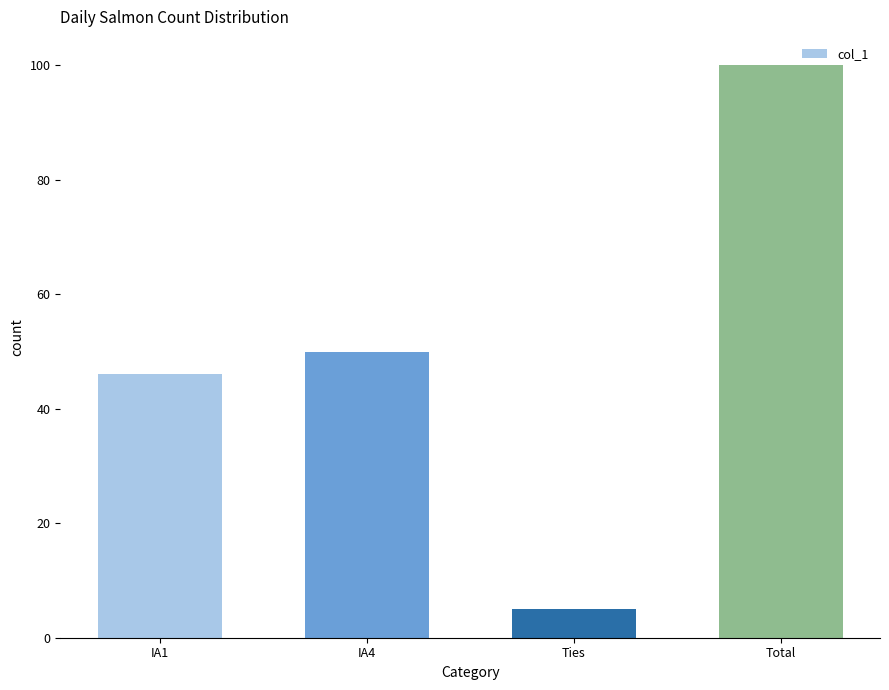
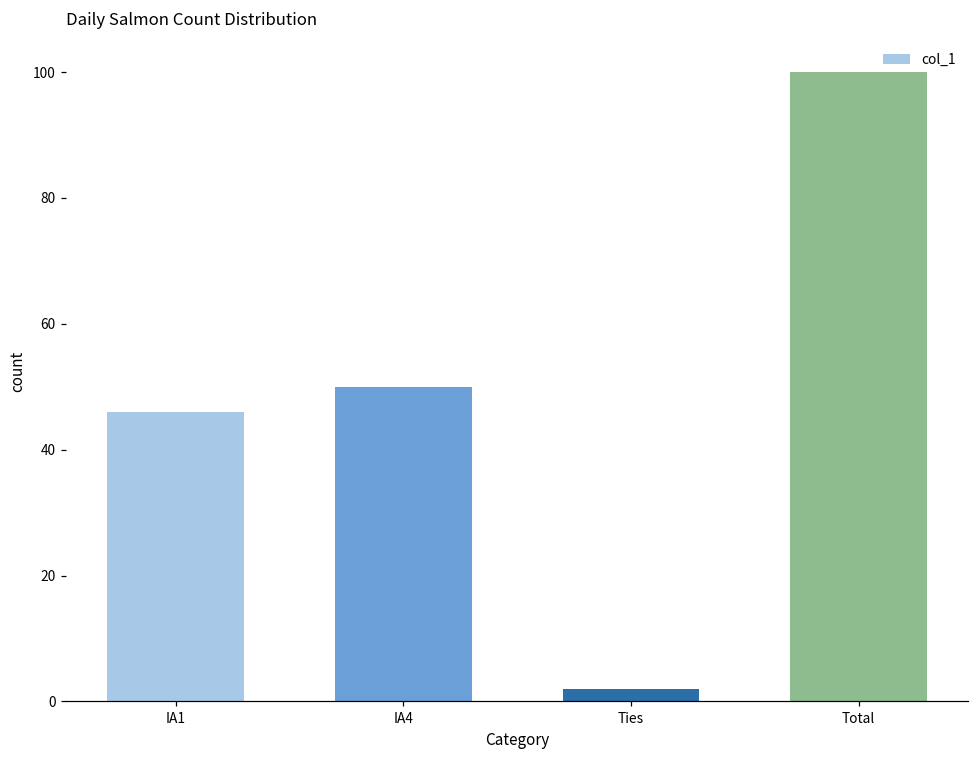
  {
    "IA1": 46,
    "IA4": 50,
-   "Ties": 5,
+   "Ties": 2,
    "Total": 100
  }
